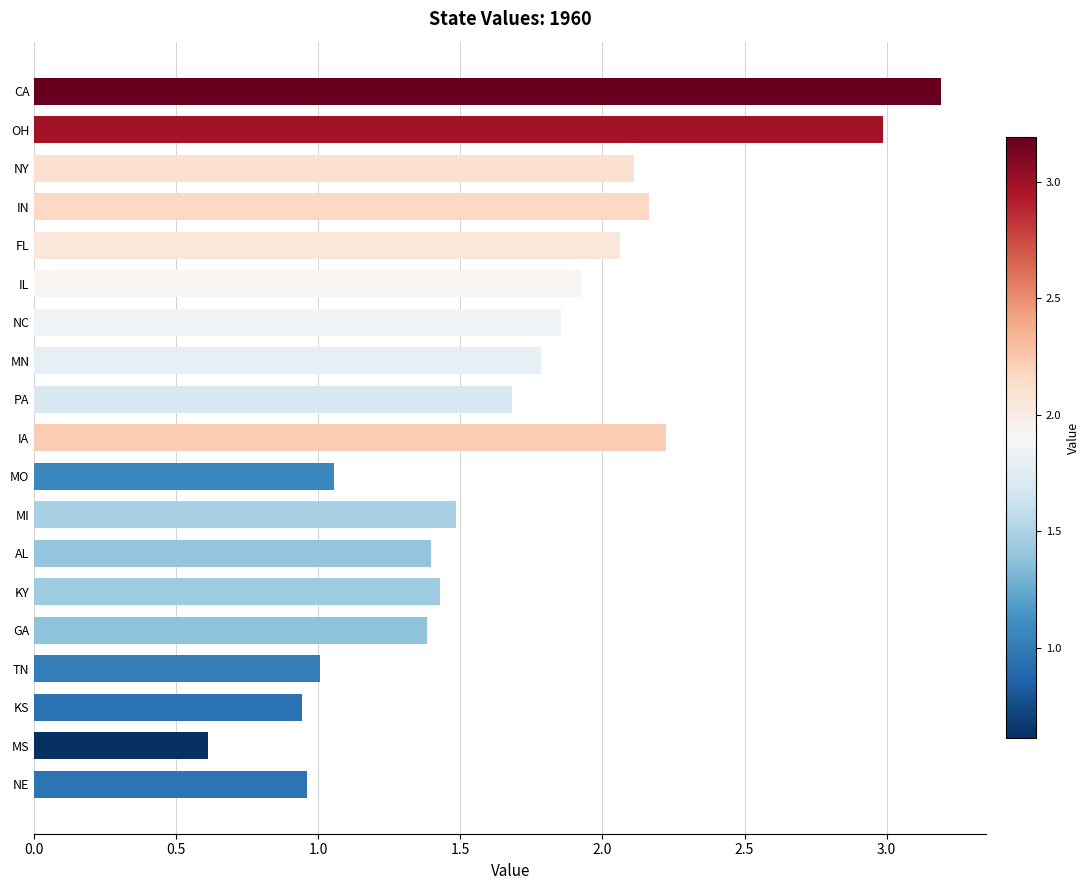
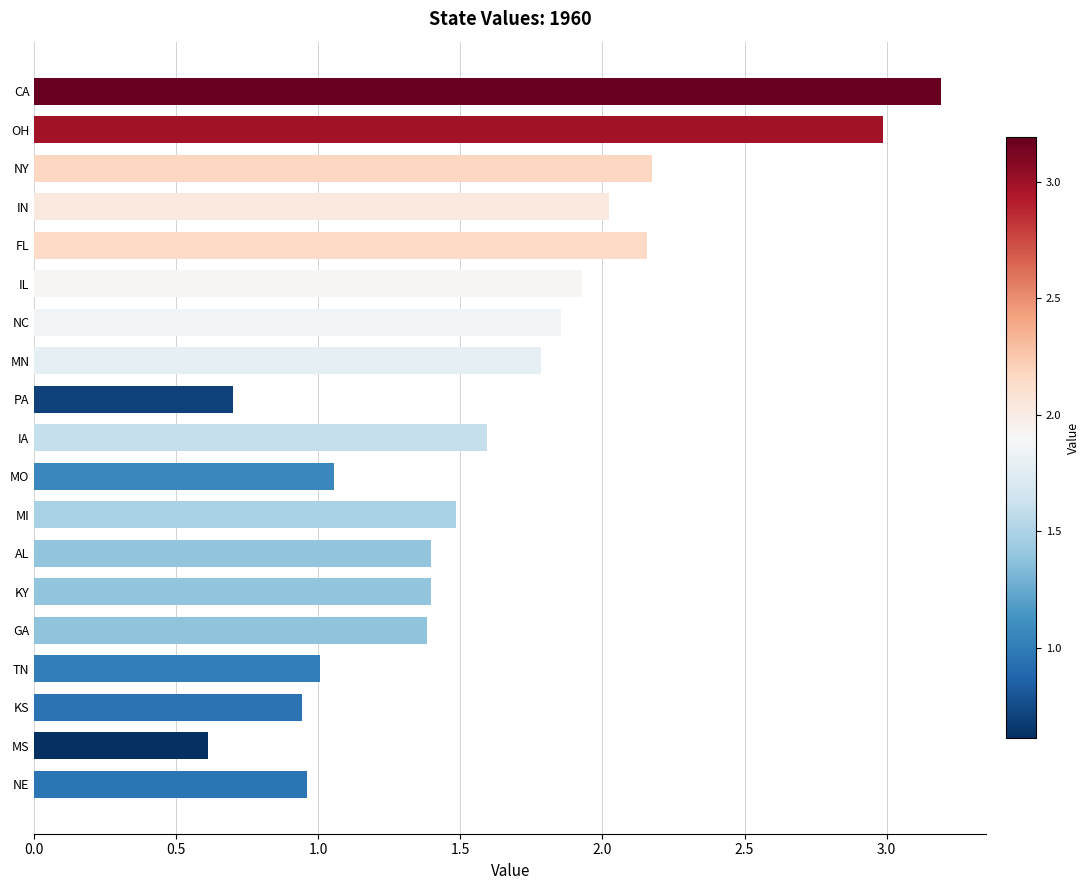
  {
    "CA": 3.19,
    "OH": 2.99,
-   "NY": 2.11,
-   "IN": 2.17,
-   "FL": 2.06,
+   "NY": 2.17,
+   "IN": 2.02,
+   "FL": 2.16,
    "IL": 1.93,
    "NC": 1.85,
    "MN": 1.78,
-   "PA": 1.68,
-   "IA": 2.23,
+   "PA": 0.70,
+   "IA": 1.59,
    "MO": 1.06,
    "MI": 1.48,
    "AL": 1.40,
-   "KY": 1.43,
+   "KY": 1.39,
    "GA": 1.38,
    "TN": 1.01,
    "KS": 0.94,
    "MS": 0.61,
    "NE": 0.96
  }
